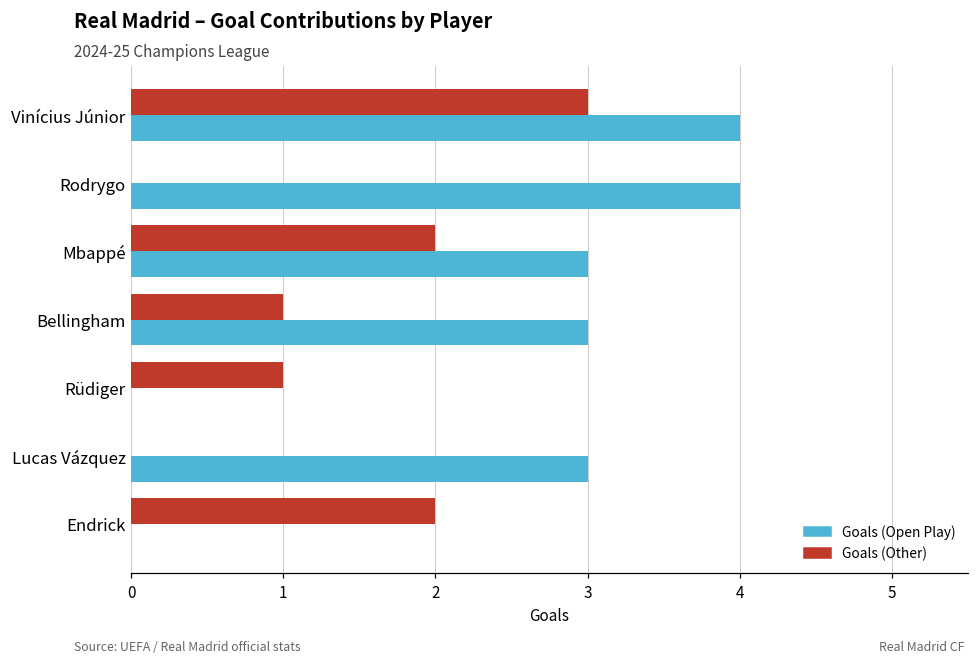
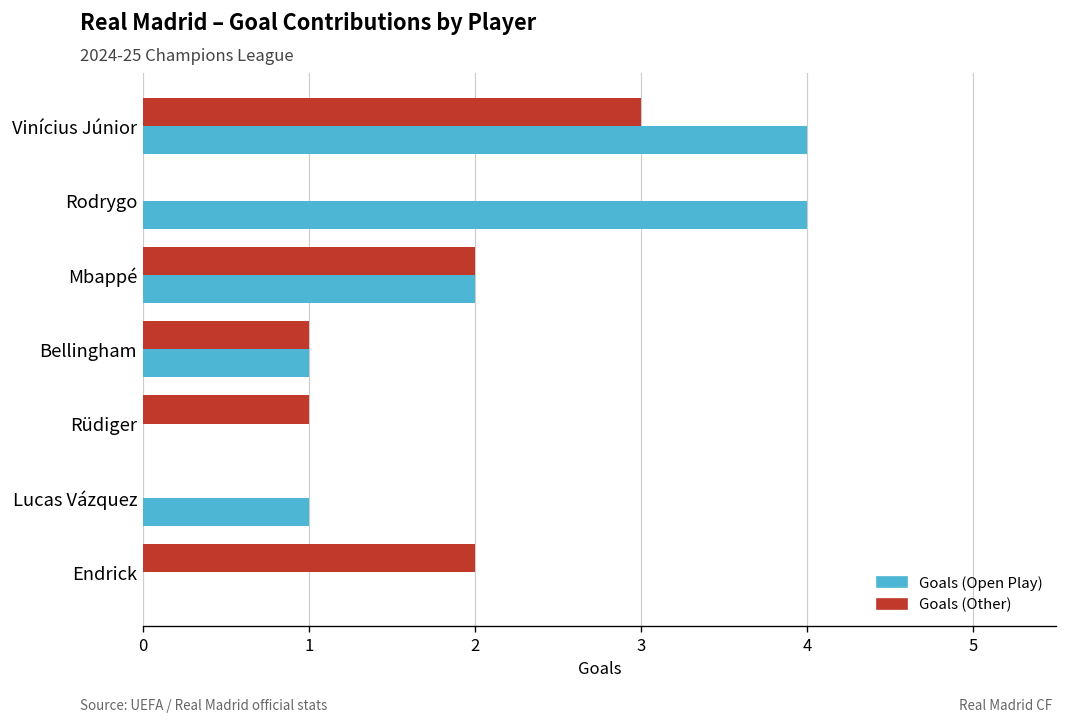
  {
    "Goals (Open Play)": {
      "Vinícius Júnior": 4,
      "Rodrygo": 4,
-     "Mbappé": 3,
-     "Bellingham": 3,
+     "Mbappé": 2,
+     "Bellingham": 1,
      "Rüdiger": 0,
-     "Lucas Vázquez": 3,
+     "Lucas Vázquez": 1,
      "Endrick": 0
    },
    "Goals (Other)": {
      "Vinícius Júnior": 3,
      "Rodrygo": 0,
      "Mbappé": 2,
      "Bellingham": 1,
      "Rüdiger": 1,
      "Lucas Vázquez": 0,
      "Endrick": 2
    }
  }
